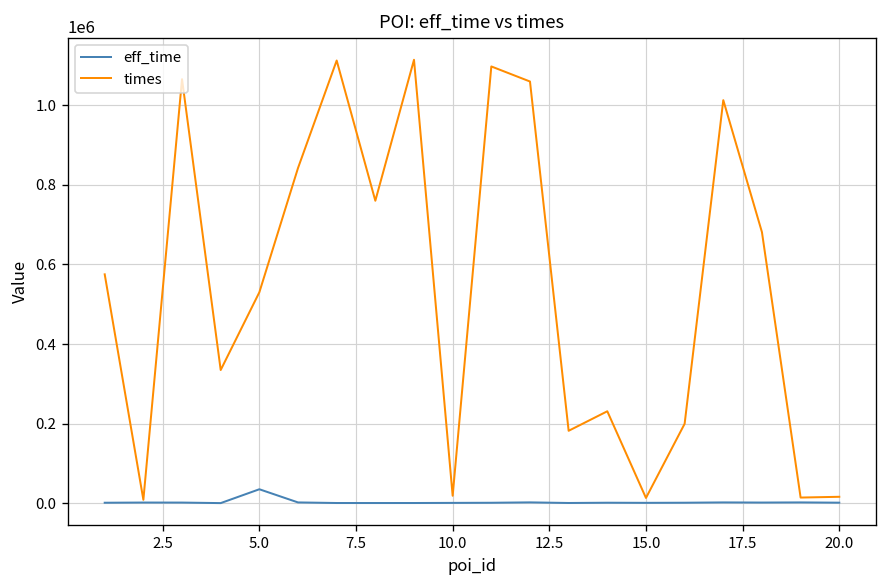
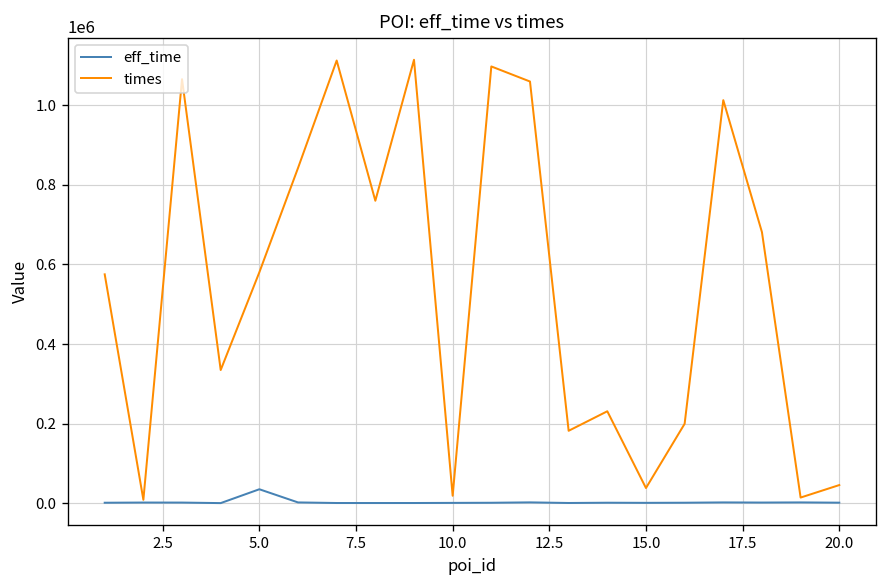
  {
    "eff_time": {
      "5.0": 40000,
      "10.0": 0,
      "15.0": 0,
      "20.0": 0
    },
    "times": {
-     "5.0": 530000,
+     "5.0": 580000,
      "10.0": 20000,
-     "15.0": 10000,
-     "20.0": 20000
+     "15.0": 40000,
+     "20.0": 50000
    }
  }
